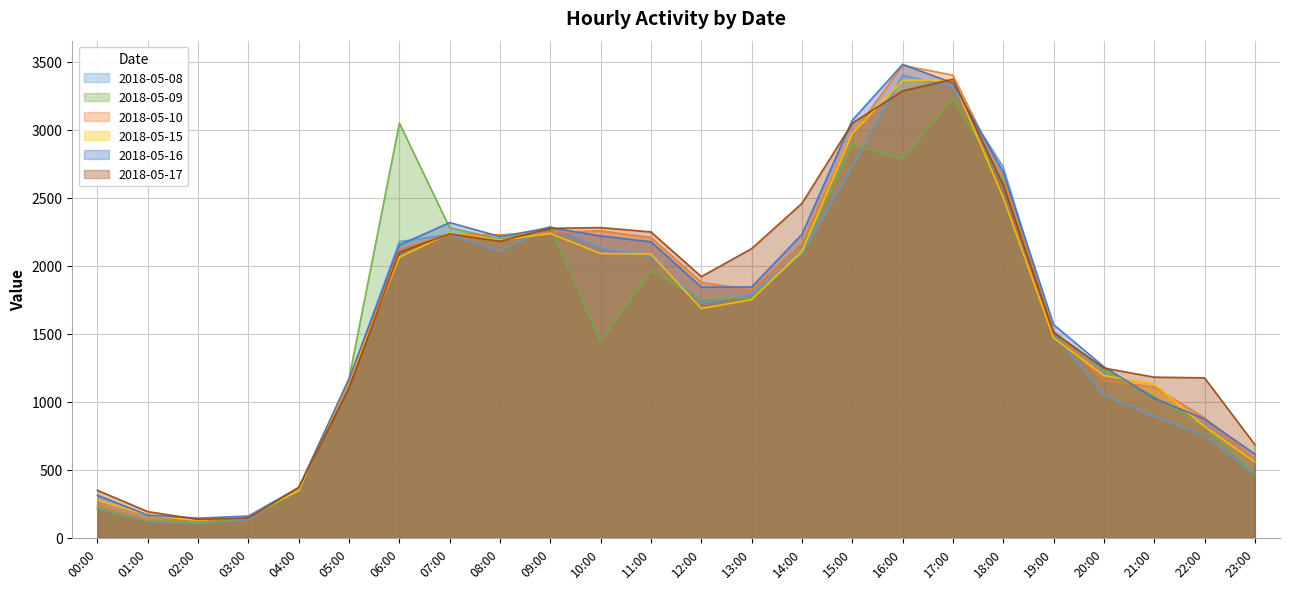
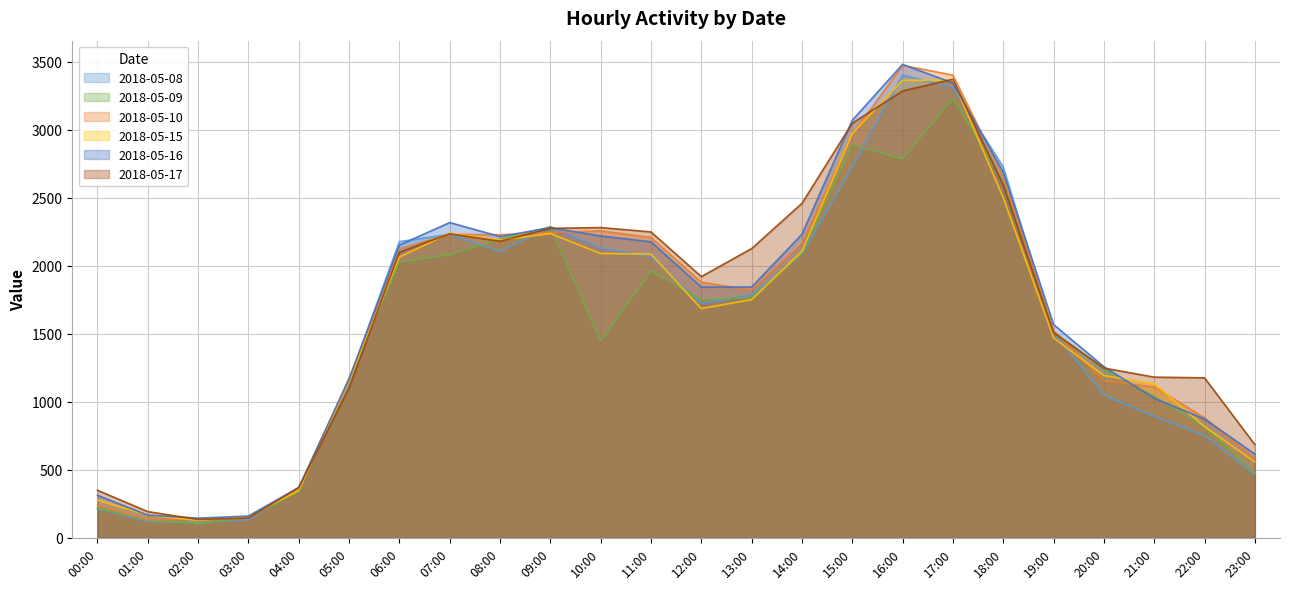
  {
    "2018-05-09": {
-     "06:00": 3050,
-     "07:00": 2280,
+     "06:00": 2030,
+     "07:00": 2080,
      "10:00": 1450,
      "11:00": 1960,
      "12:00": 1750,
      "15:00": 2890,
      "16:00": 2790,
      "17:00": 3230,
      "18:00": 2620
    }
  }
